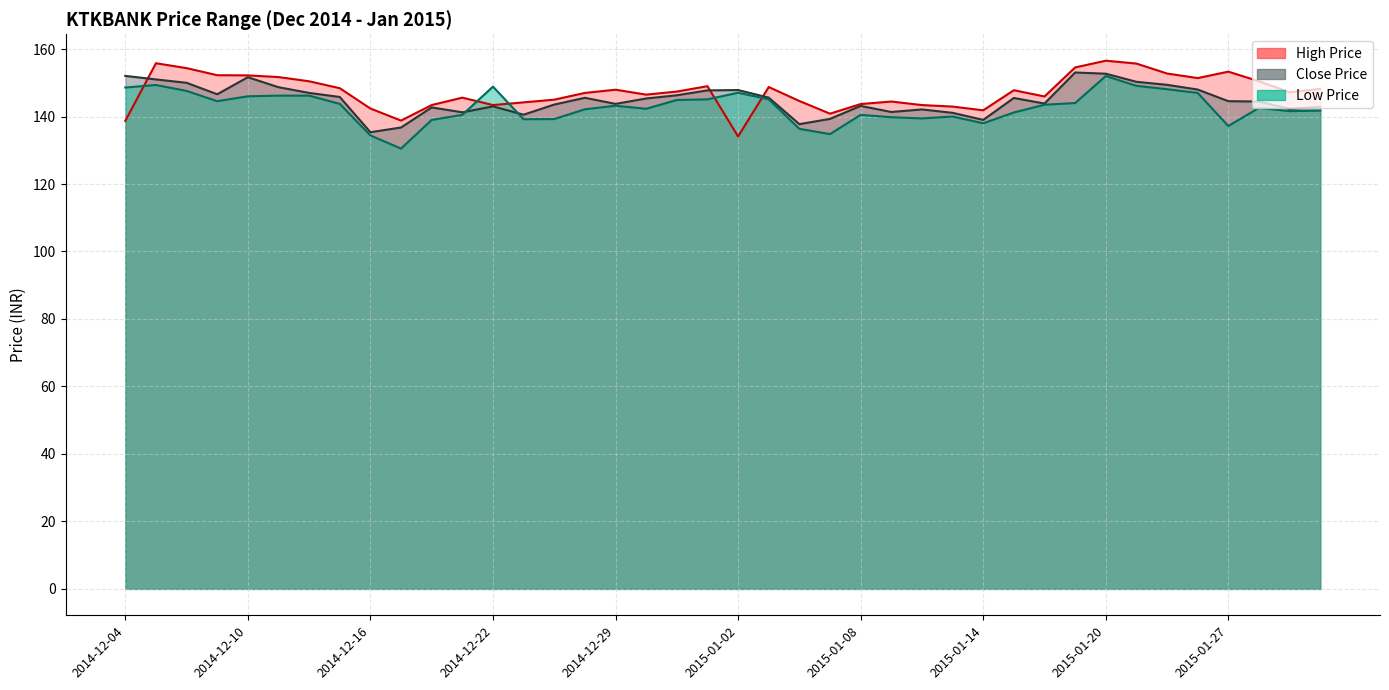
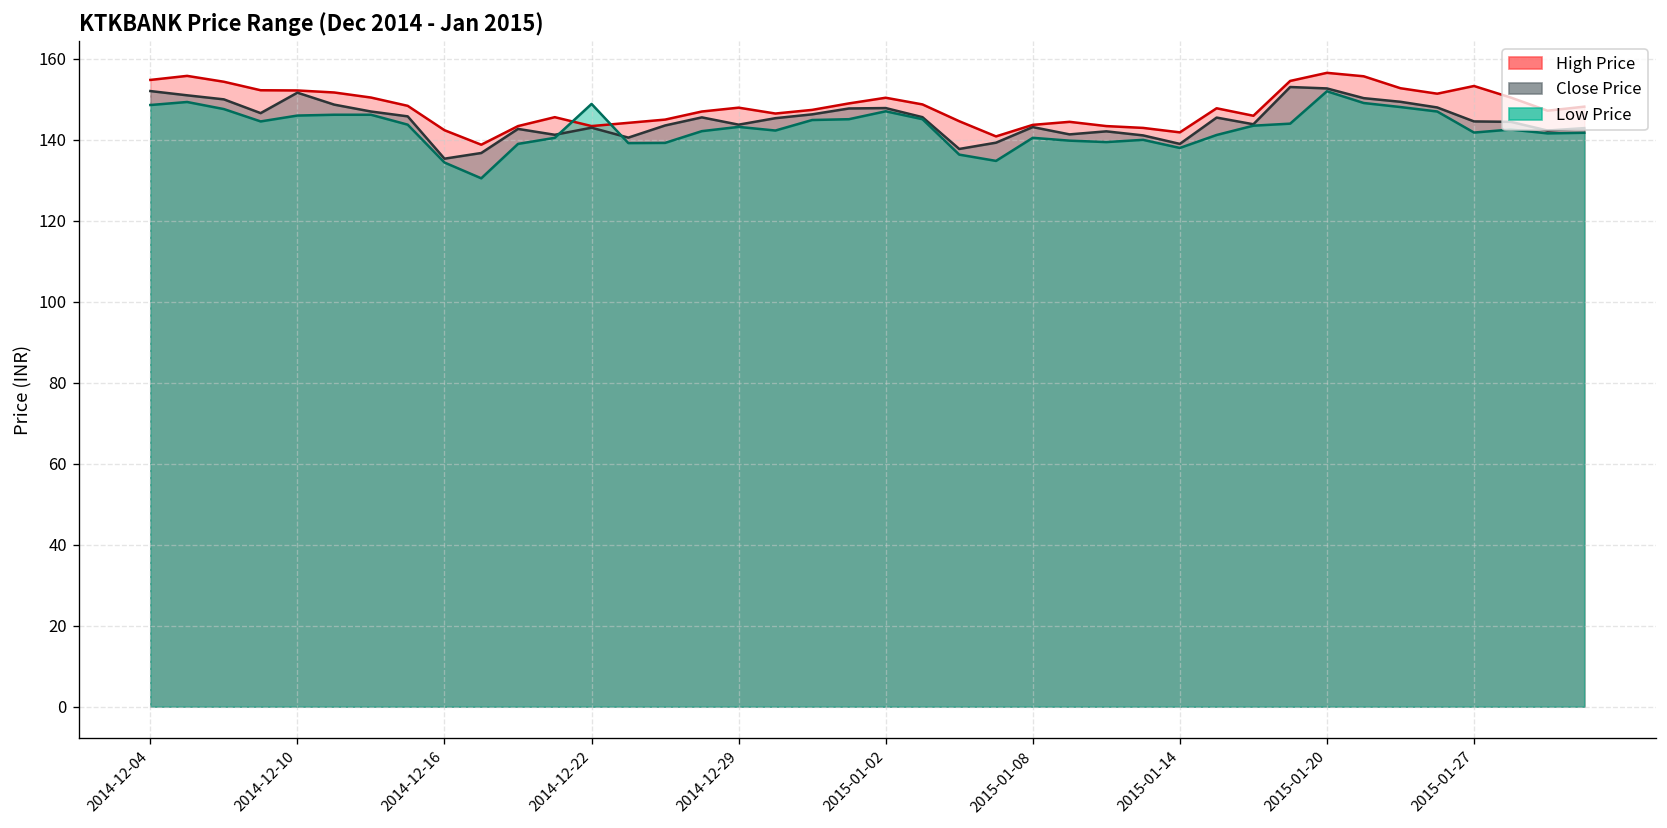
  {
    "High Price": {
-     "2014-12-04": 139,
+     "2014-12-04": 155,
      "2014-12-16": 142,
      "2014-12-29": 148,
-     "2015-01-02": 134,
+     "2015-01-02": 150,
      "2015-01-14": 142,
      "2015-01-20": 157,
      "2015-01-27": 153
    },
    "Close Price": {
      "2014-12-04": 152,
      "2014-12-16": 135,
      "2015-01-02": 148,
      "2015-01-14": 139,
      "2015-01-27": 145
    },
    "Low Price": {
      "2014-12-04": 149,
      "2014-12-10": 146,
      "2014-12-16": 134,
      "2014-12-22": 149,
      "2015-01-02": 147,
      "2015-01-08": 141,
      "2015-01-14": 138,
-     "2015-01-27": 137
+     "2015-01-27": 142
    }
  }
